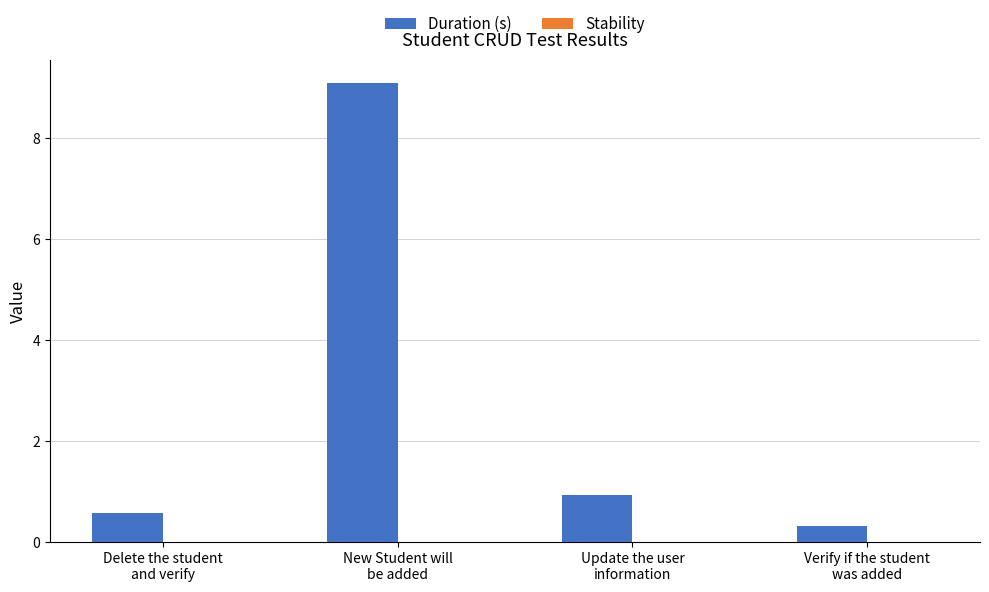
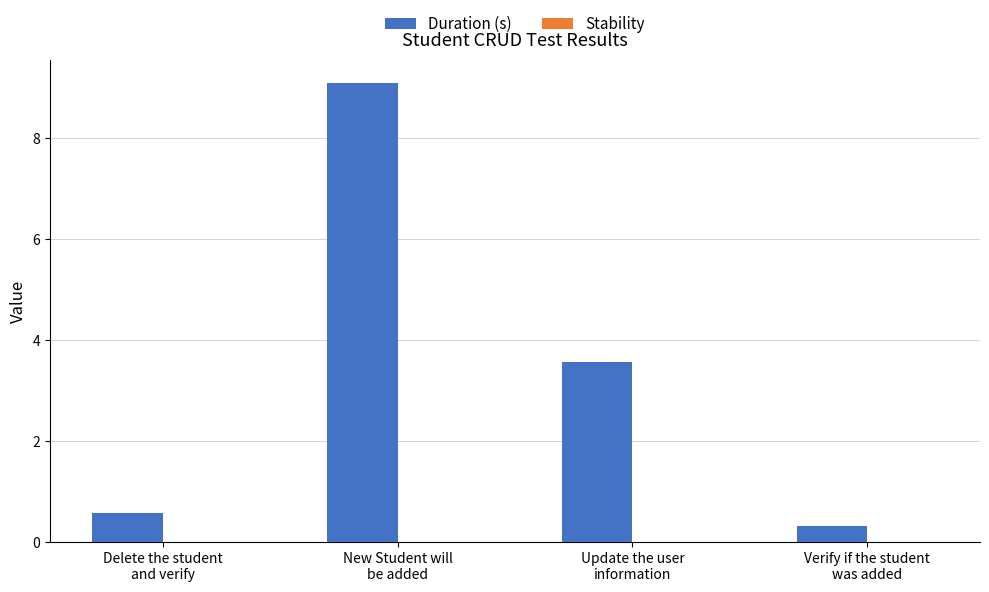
  {
    "Duration (s)": {
      "Delete the student and verify": 0.6,
      "New Student will be added": 9.1,
-     "Update the user information": 0.9,
+     "Update the user information": 3.6,
      "Verify if the student was added": 0.3
    },
    "Stability": {
      "Delete the student and verify": 0.0,
      "New Student will be added": 0.0,
      "Update the user information": 0.0,
      "Verify if the student was added": 0.0
    }
  }
